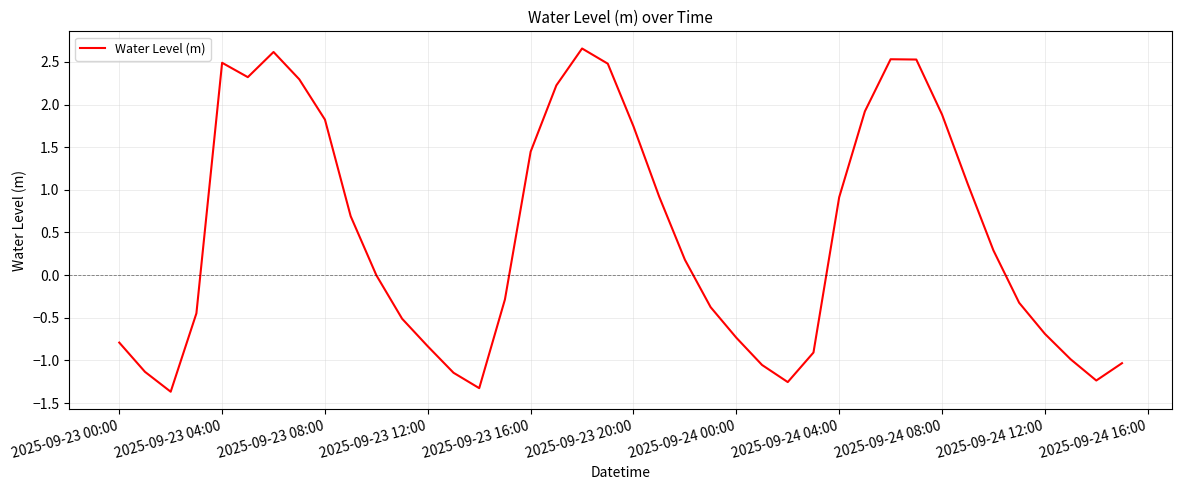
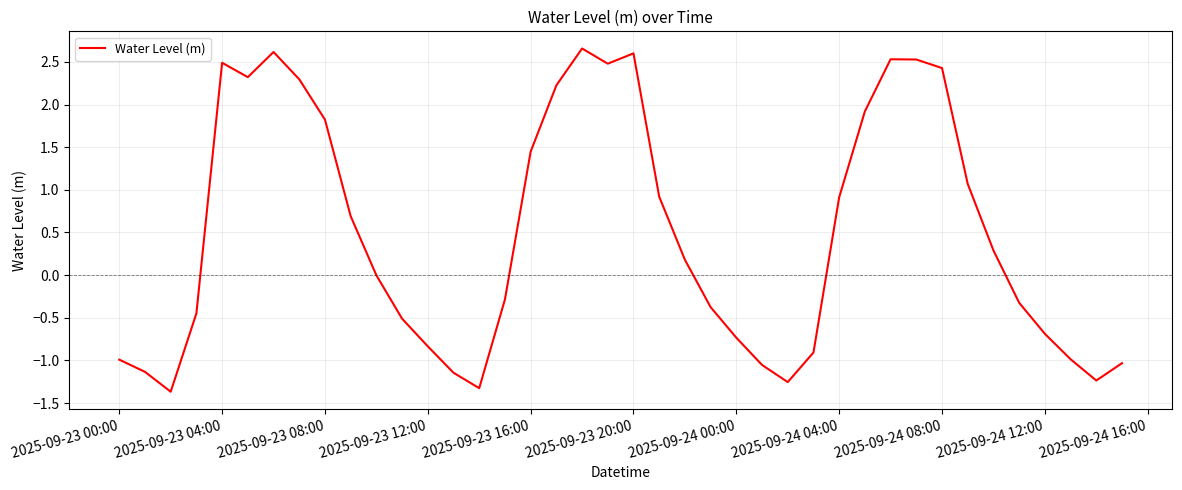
  {
-   "2025-09-23 00:00": -0.8,
+   "2025-09-23 00:00": -1.0,
    "2025-09-23 04:00": 2.5,
    "2025-09-23 08:00": 1.8,
    "2025-09-23 12:00": -0.8,
    "2025-09-23 16:00": 1.4,
-   "2025-09-23 20:00": 1.7,
+   "2025-09-23 20:00": 2.6,
    "2025-09-24 00:00": -0.7,
    "2025-09-24 04:00": 0.9,
-   "2025-09-24 08:00": 1.9,
+   "2025-09-24 08:00": 2.4,
    "2025-09-24 12:00": -0.7
  }
